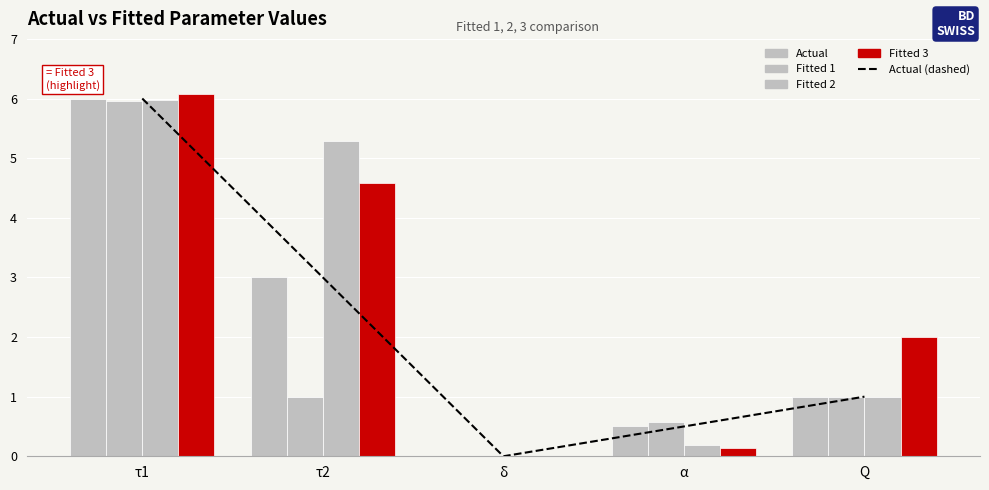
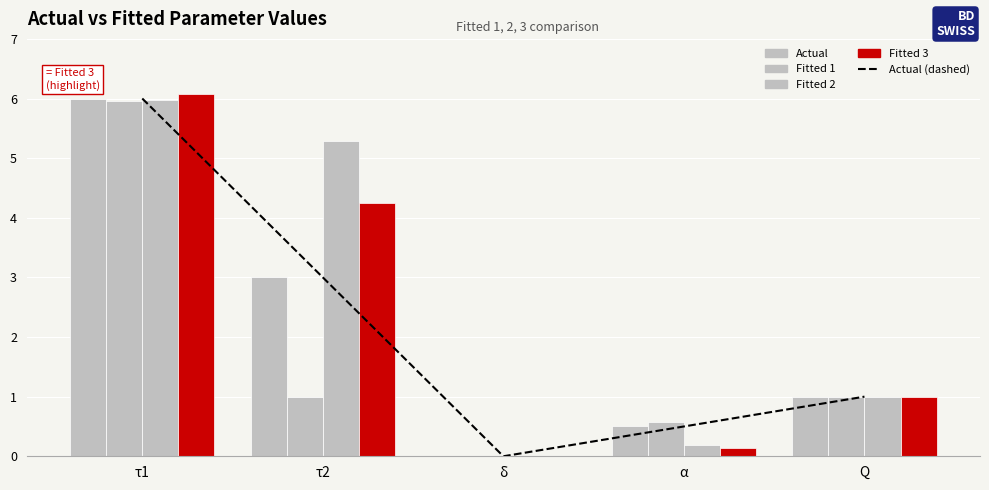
  {
    "Fitted 3": {
      "τ1": 6.1,
-     "τ2": 4.6,
+     "τ2": 4.2,
      "α": 0.1,
-     "Q": 2
+     "Q": 1
    }
  }
